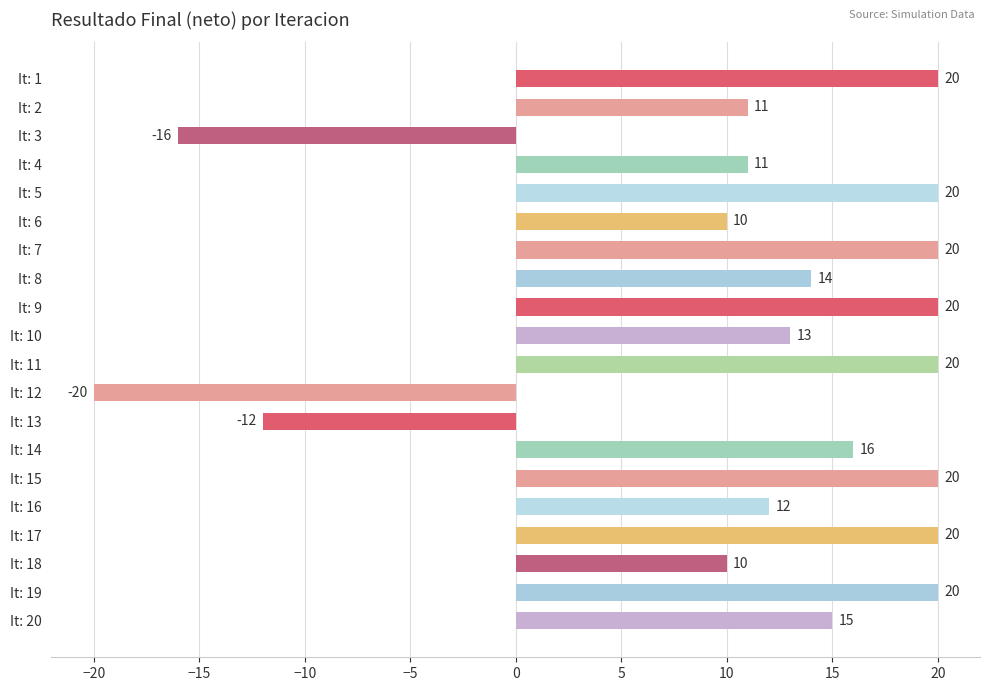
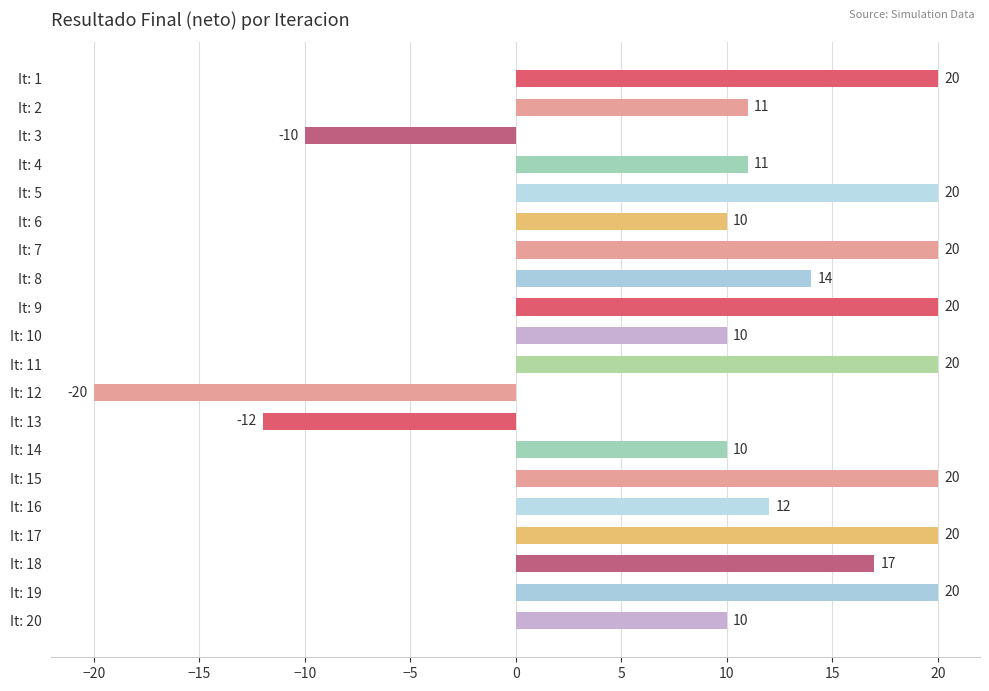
  {
    "It: 1": 20,
    "It: 2": 11,
-   "It: 3": -16,
+   "It: 3": -10,
    "It: 4": 11,
    "It: 5": 20,
    "It: 6": 10,
    "It: 7": 20,
    "It: 8": 14,
    "It: 9": 20,
-   "It: 10": 13,
+   "It: 10": 10,
    "It: 11": 20,
    "It: 12": -20,
    "It: 13": -12,
-   "It: 14": 16,
+   "It: 14": 10,
    "It: 15": 20,
    "It: 16": 12,
    "It: 17": 20,
-   "It: 18": 10,
+   "It: 18": 17,
    "It: 19": 20,
-   "It: 20": 15
+   "It: 20": 10
  }
